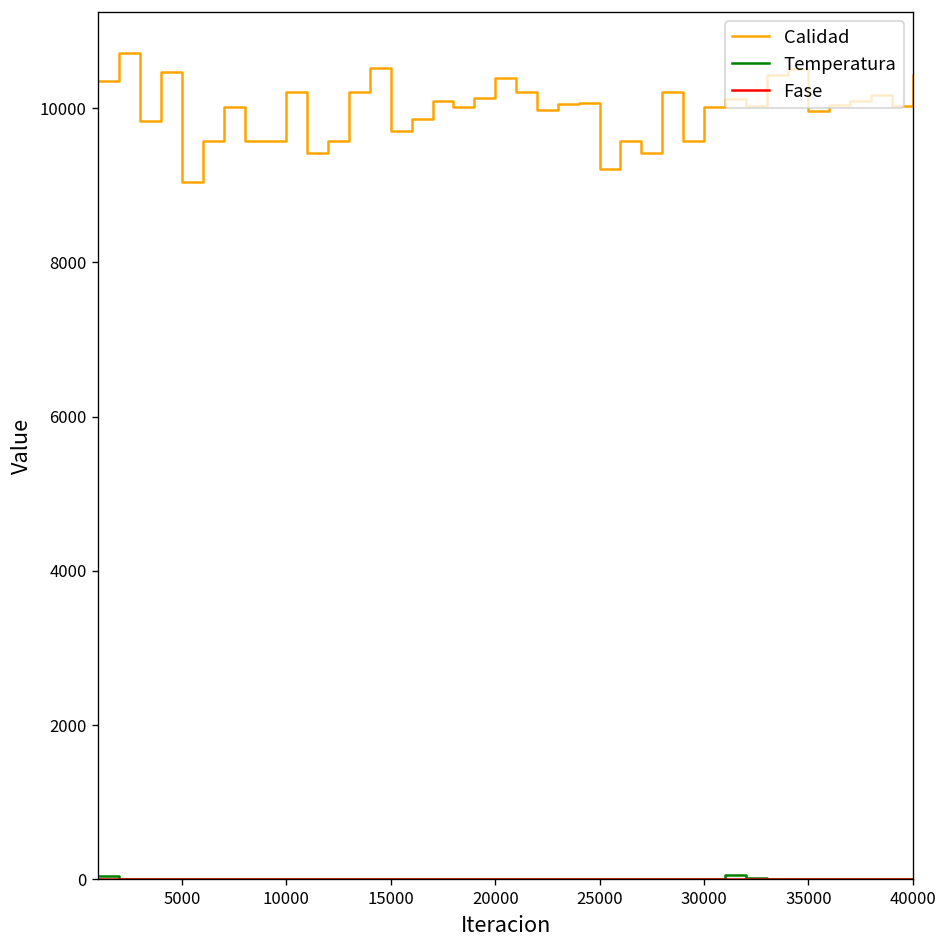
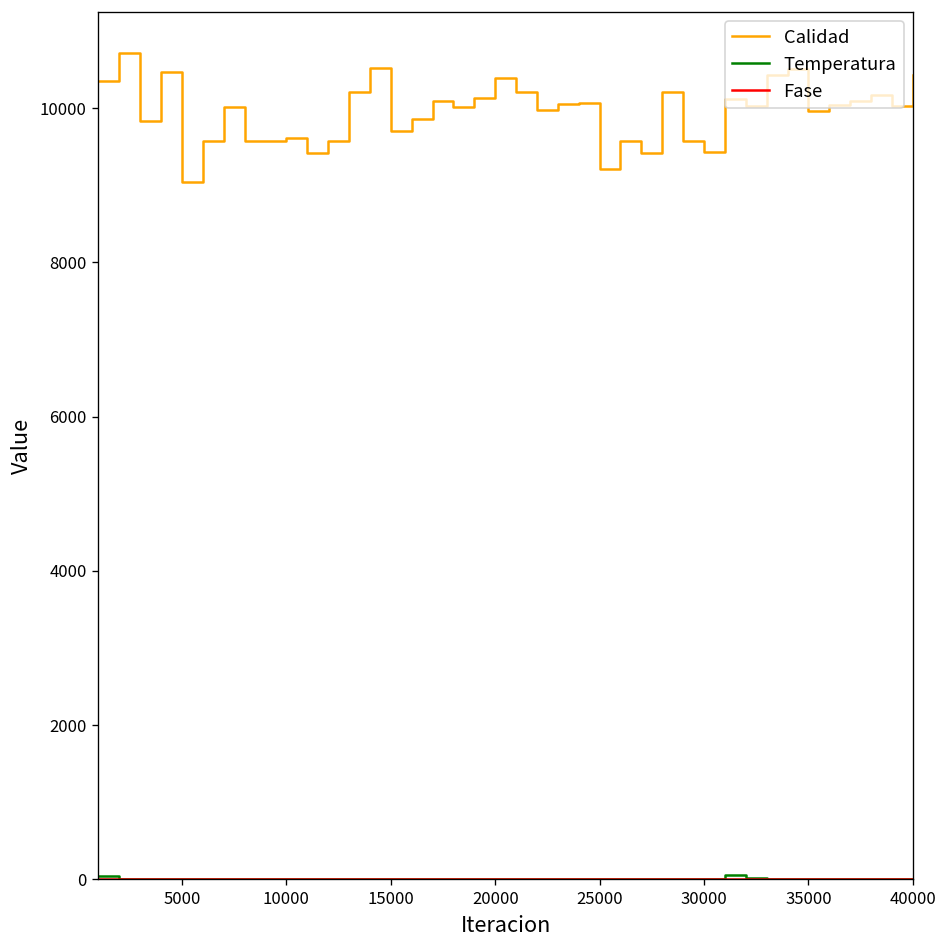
  {
    "Calidad": {
      "5000": 9000,
-     "10000": 10200,
+     "10000": 9600,
      "15000": 9700,
      "20000": 10400,
      "25000": 9200,
-     "30000": 10000,
+     "30000": 9400,
      "40000": 10400
    }
  }
